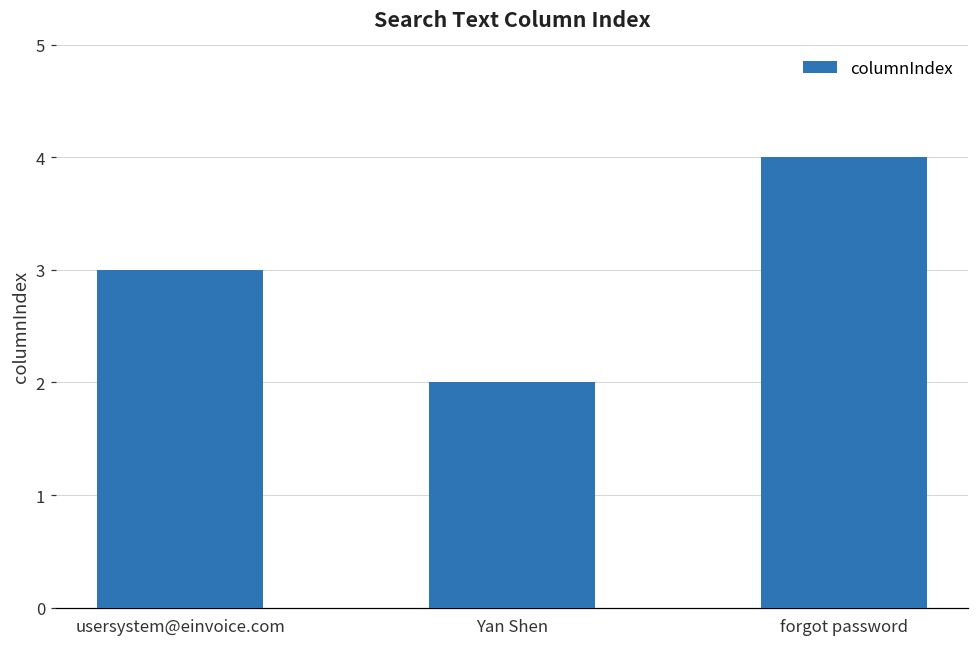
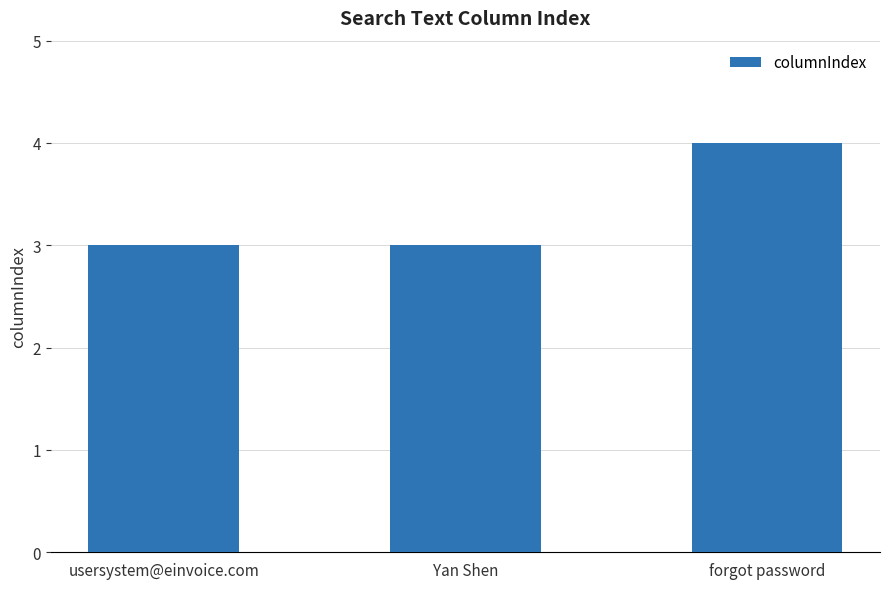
  {
    "usersystem@einvoice.com": 3,
-   "Yan Shen": 2,
+   "Yan Shen": 3,
    "forgot password": 4
  }
